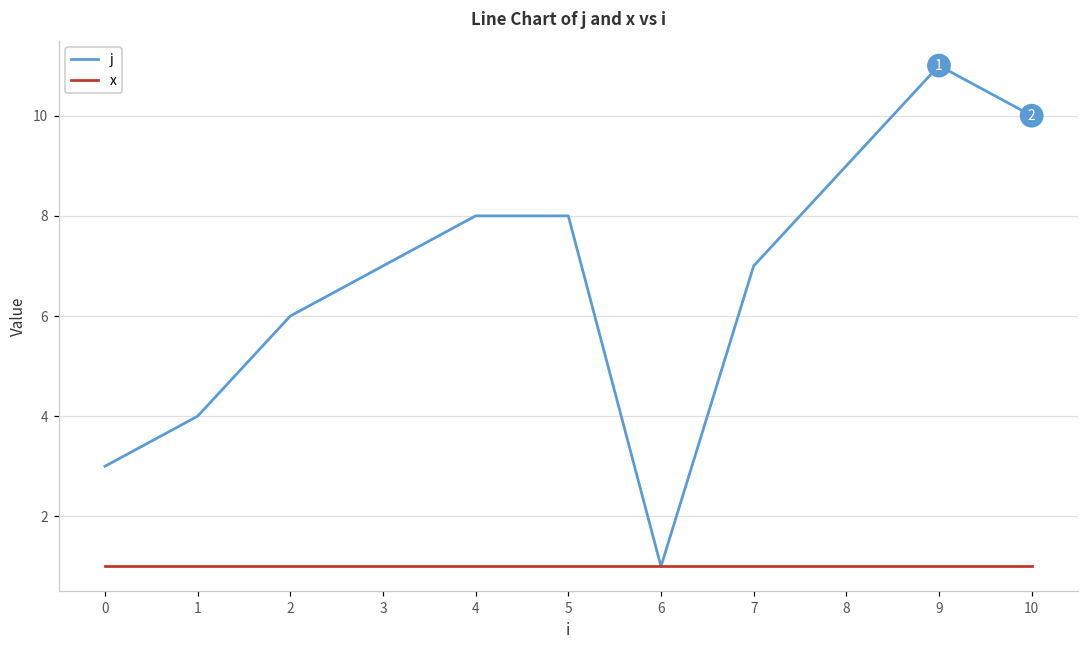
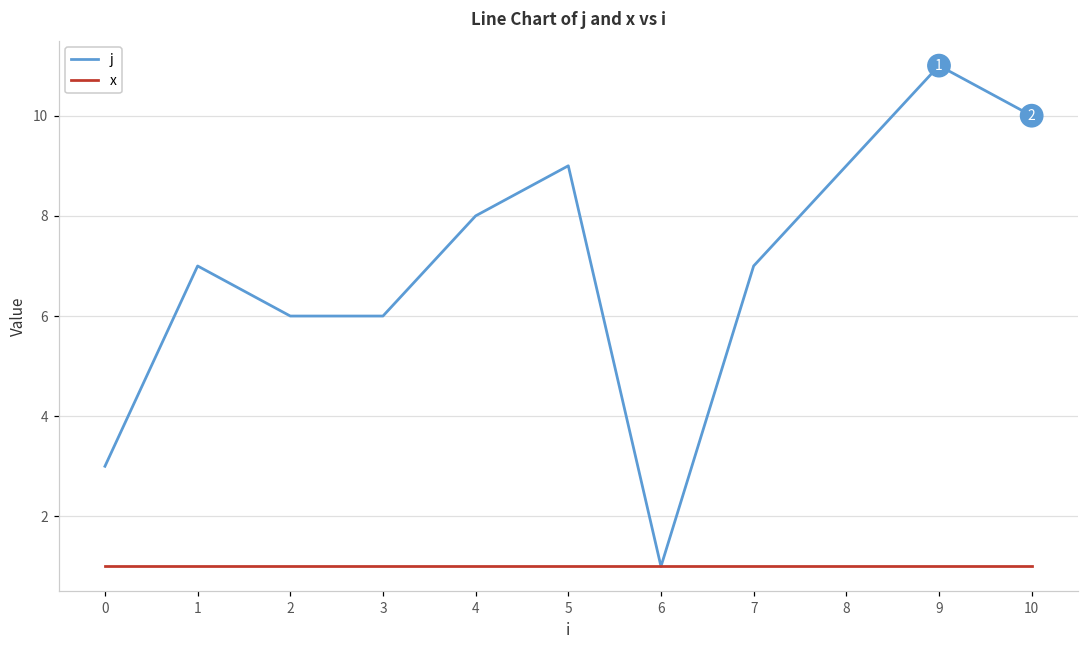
  {
    "j": {
      "0": 3,
-     "1": 4,
+     "1": 7,
      "2": 6,
-     "3": 7,
+     "3": 6,
      "4": 8,
-     "5": 8,
+     "5": 9,
      "7": 7,
      "8": 9
    },
    "x": {
      "0": 1,
      "1": 1,
      "2": 1,
      "3": 1,
      "4": 1,
      "5": 1,
      "7": 1,
      "8": 1,
      "9": 1,
      "10": 1
    }
  }
